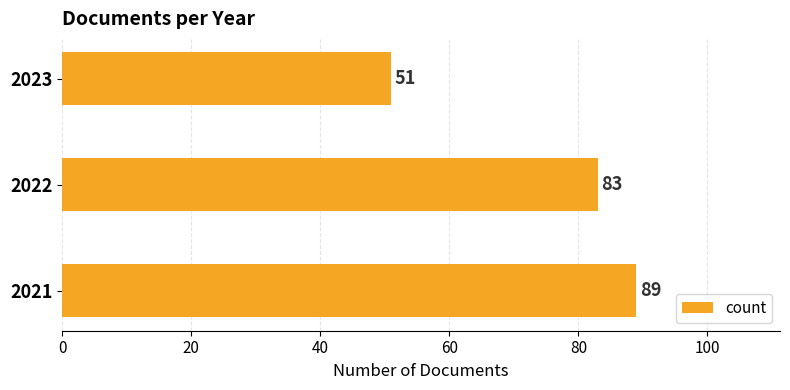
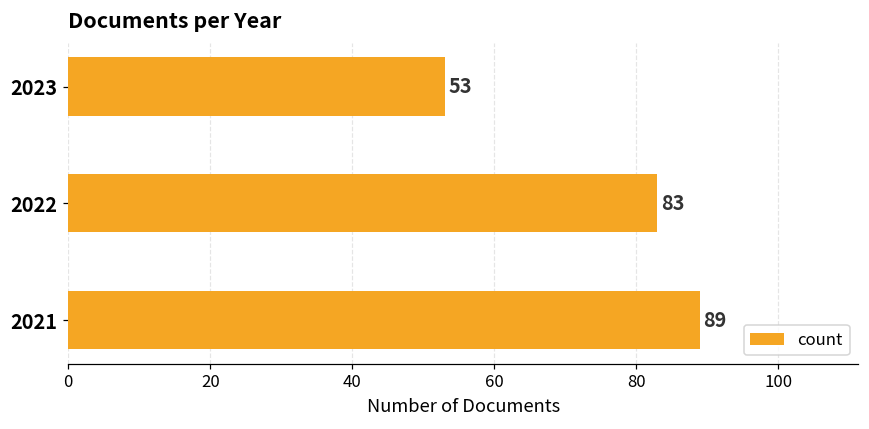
  {
-   "2023": 51,
+   "2023": 53,
    "2022": 83,
    "2021": 89
  }
